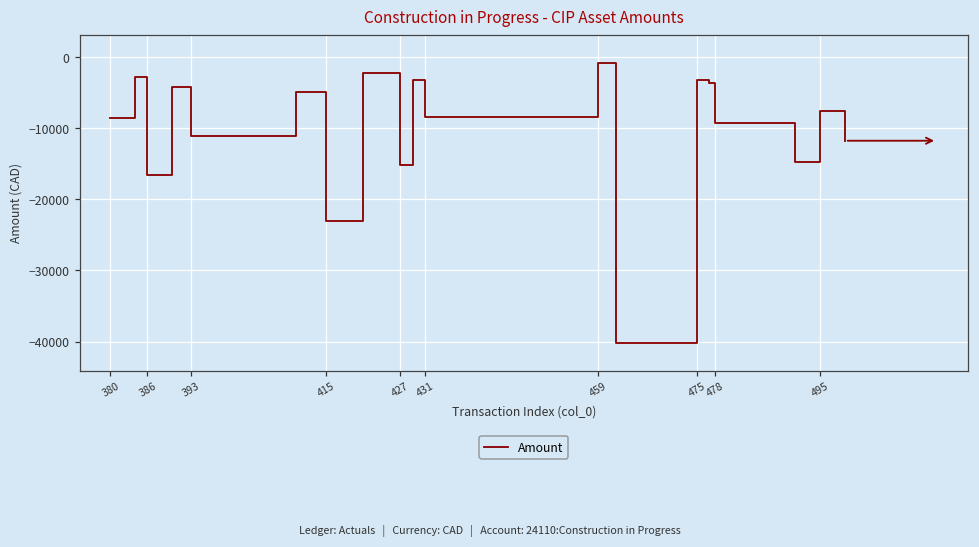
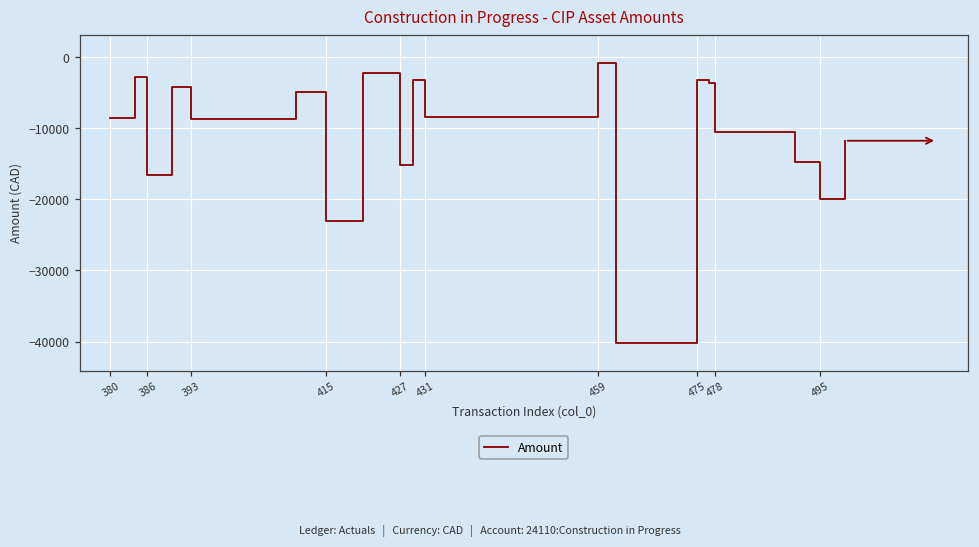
  {
    "380": -9000,
    "386": -17000,
-   "393": -11000,
+   "393": -9000,
    "415": -23000,
    "427": -15000,
    "431": -8000,
    "459": -1000,
    "475": -3000,
-   "478": -9000,
-   "495": -8000
+   "478": -11000,
+   "495": -20000
  }
